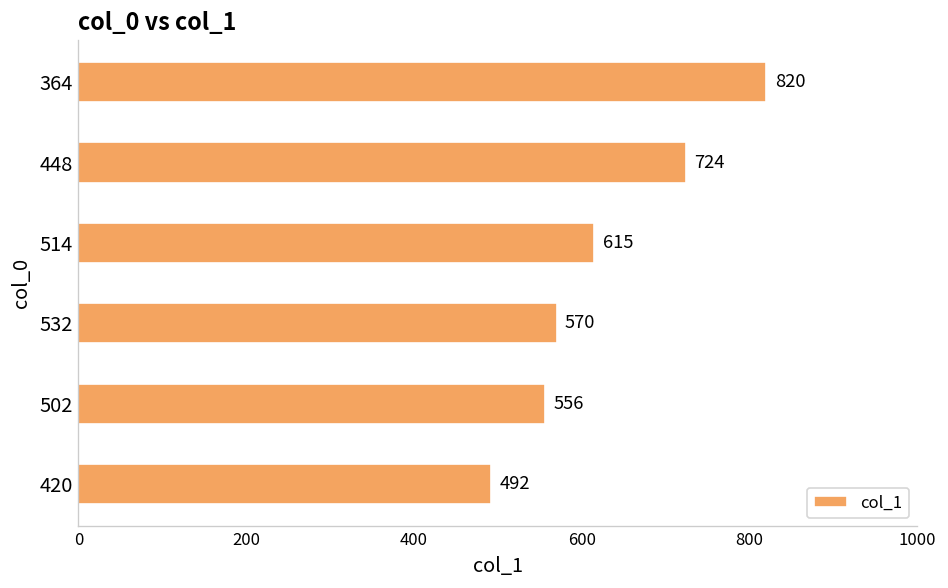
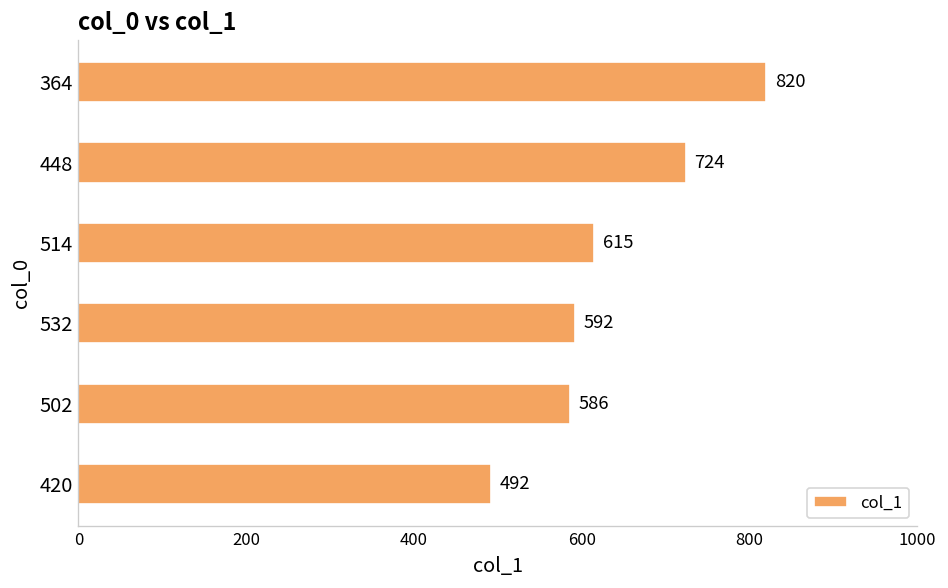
  {
    "364": 820,
    "448": 724,
    "514": 615,
-   "532": 570,
-   "502": 556,
+   "532": 592,
+   "502": 586,
    "420": 492
  }
